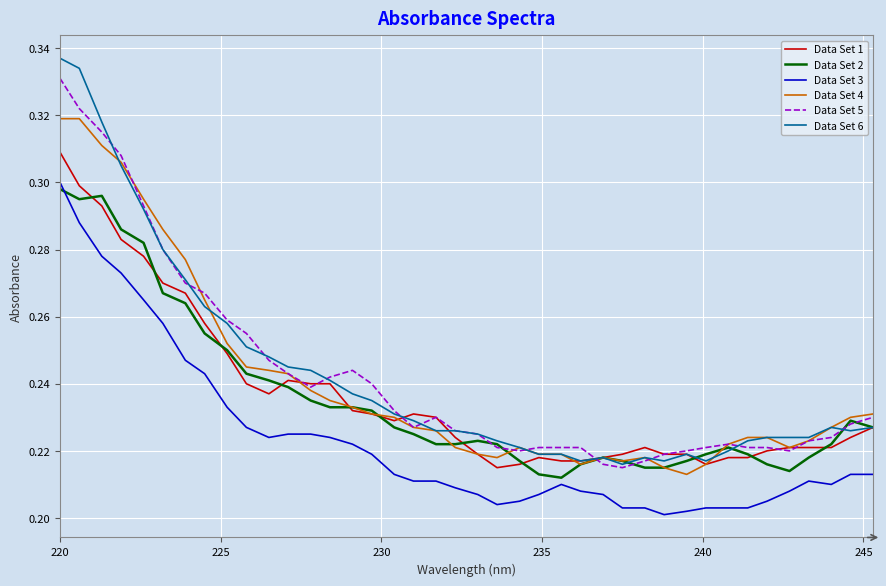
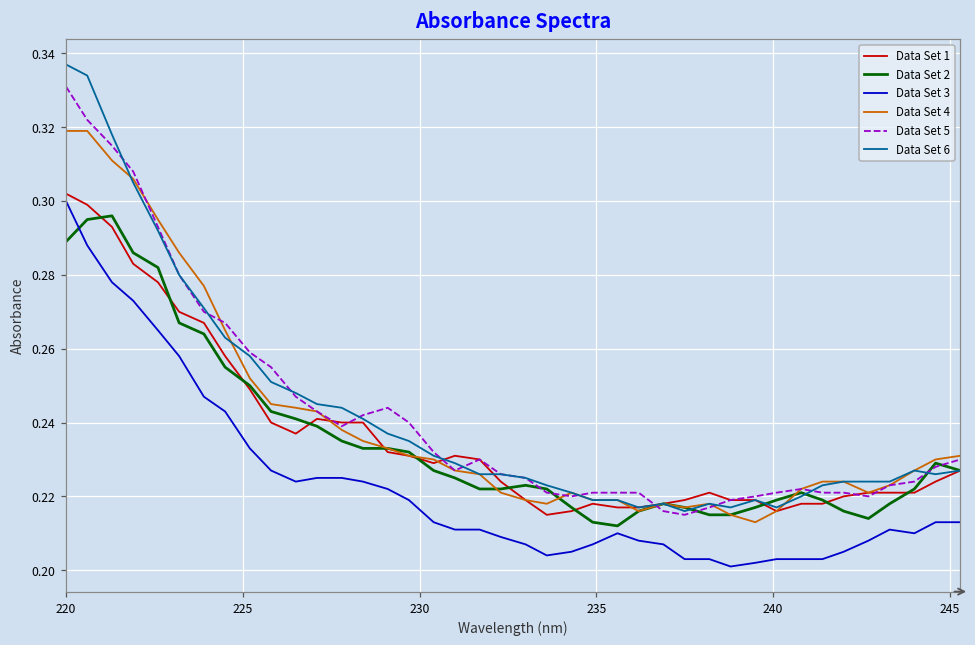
  {
    "Data Set 1": {
-     "220": 0.309
+     "220": 0.302
    },
    "Data Set 2": {
-     "220": 0.298
+     "220": 0.289
    },
    "Data Set 3": {
      "220": 0.300
    },
    "Data Set 4": {
      "220": 0.319
    },
    "Data Set 5": {
      "220": 0.331
    },
    "Data Set 6": {
      "220": 0.337
    }
  }
